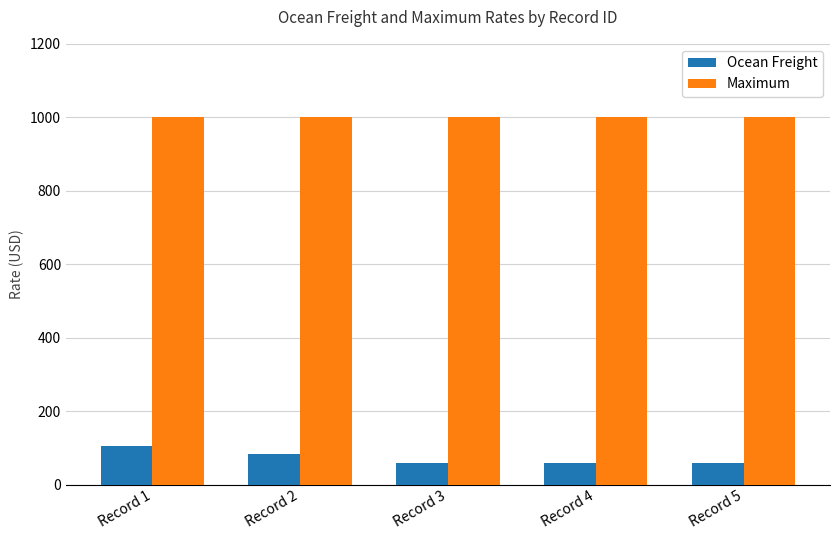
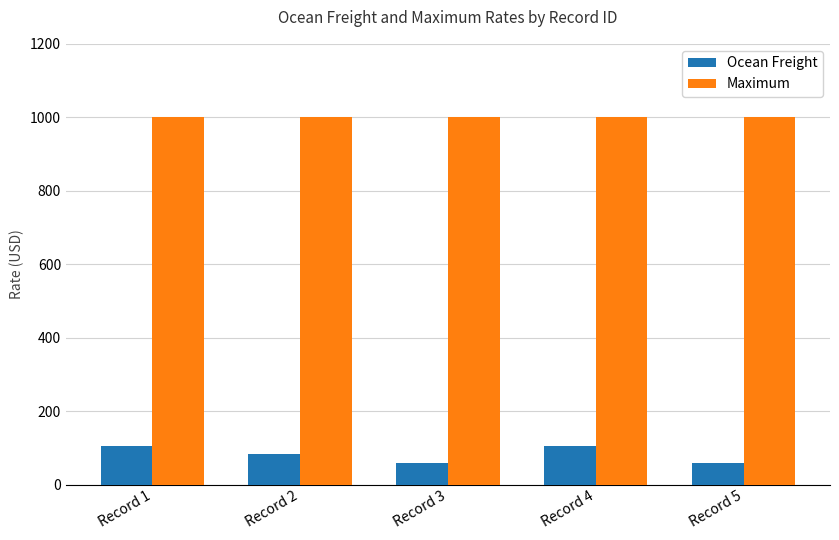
  {
    "Ocean Freight": {
      "Record 1": 110,
      "Record 2": 80,
      "Record 3": 60,
-     "Record 4": 60,
+     "Record 4": 100,
      "Record 5": 60
    },
    "Maximum": {
      "Record 1": 1000,
      "Record 2": 1000,
      "Record 3": 1000,
      "Record 4": 1000,
      "Record 5": 1000
    }
  }
